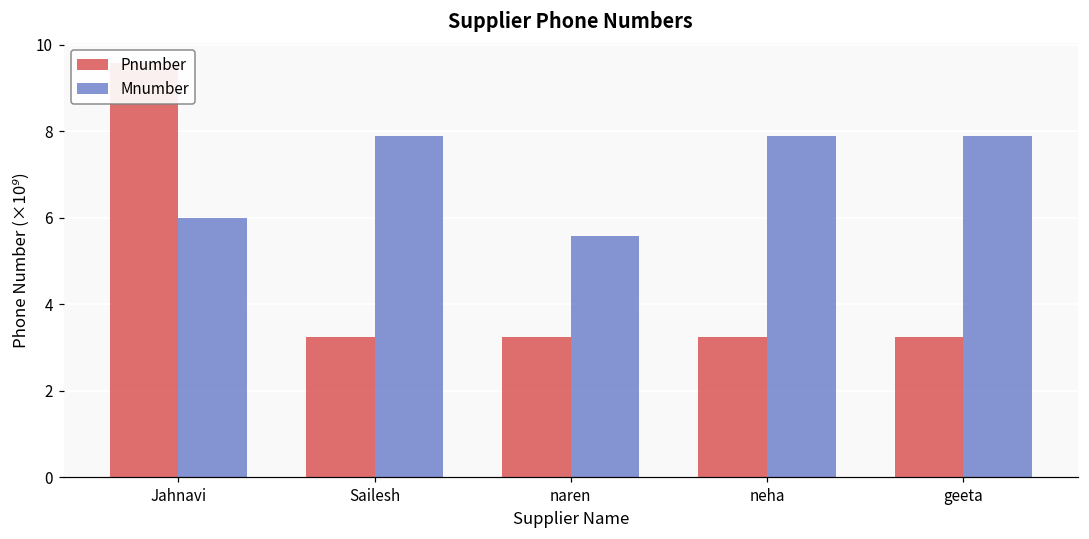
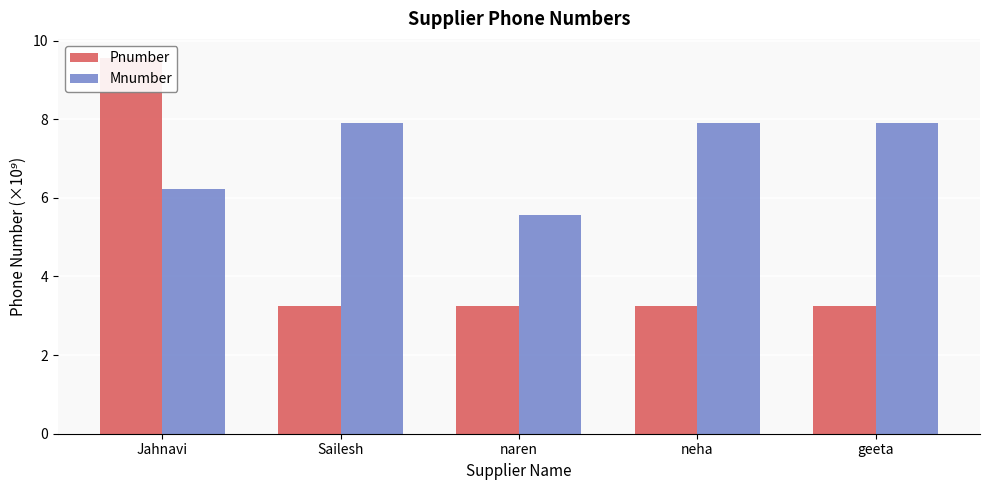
  {
    "Pnumber": {
      "Sailesh": 3.2,
      "naren": 3.2,
      "neha": 3.2,
      "geeta": 3.2
    },
    "Mnumber": {
-     "Jahnavi": 6.0,
+     "Jahnavi": 6.2,
      "Sailesh": 7.9,
      "naren": 5.6,
      "neha": 7.9,
      "geeta": 7.9
    }
  }
